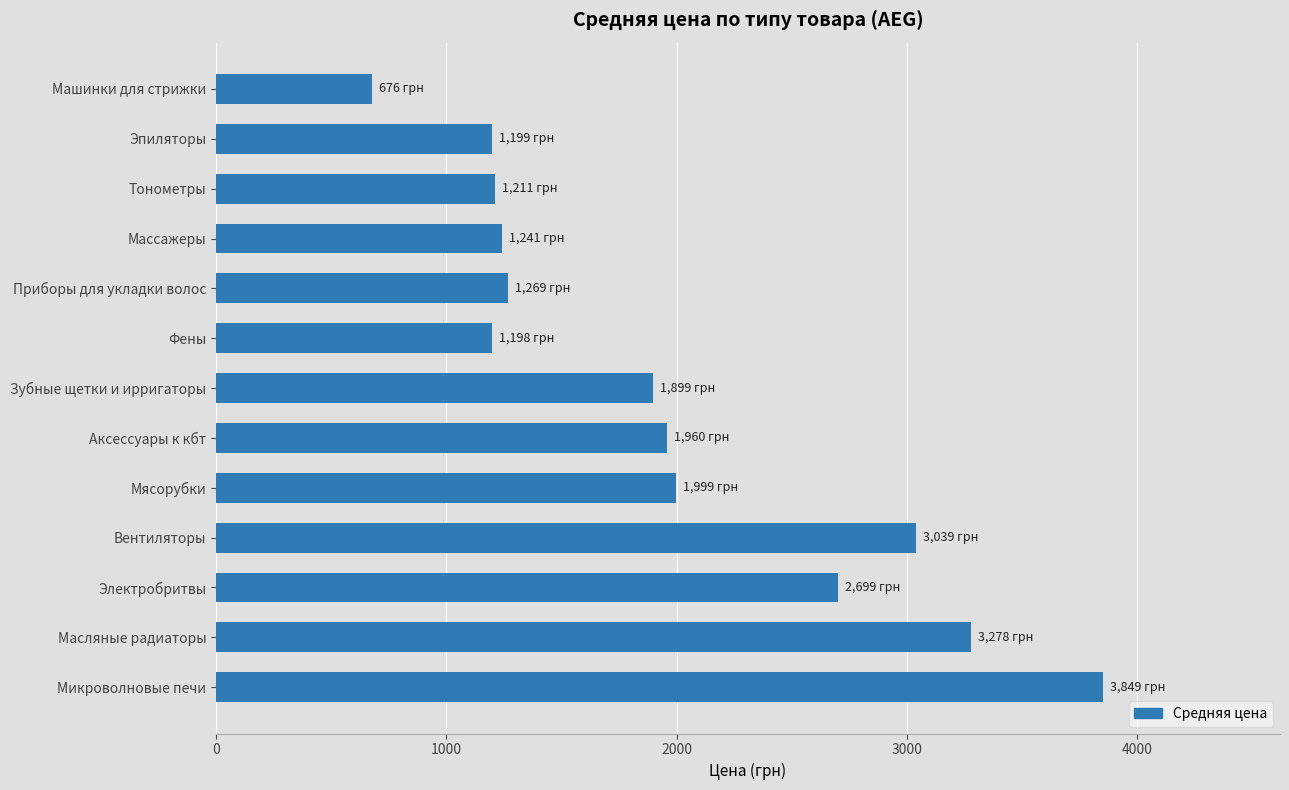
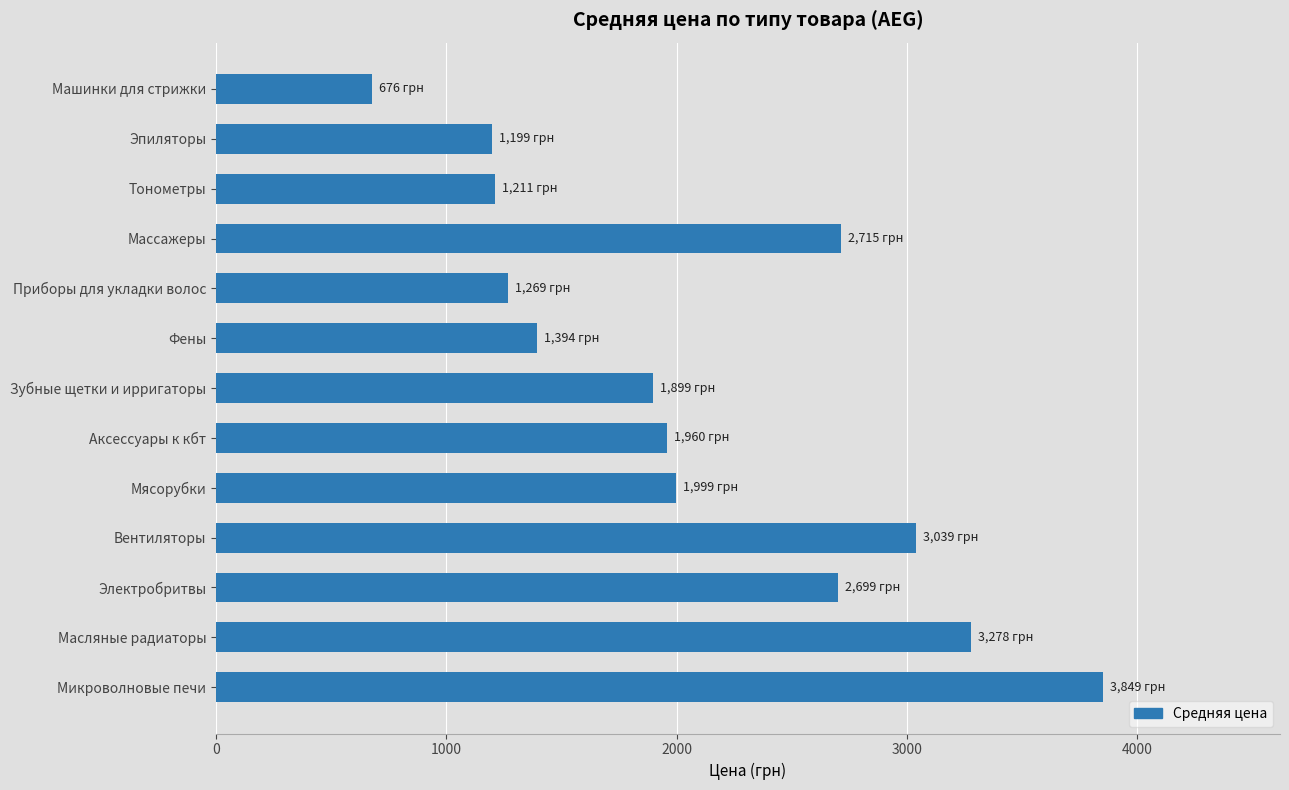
  {
    "Машинки для стрижки": "676",
    "Эпиляторы": "1,199",
    "Тонометры": "1,211",
-   "Массажеры": "1,241",
+   "Массажеры": "2,715",
    "Приборы для укладки волос": "1,269",
-   "Фены": "1,198",
+   "Фены": "1,394",
    "Зубные щетки и ирригаторы": "1,899",
    "Аксессуары к кбт": "1,960",
    "Мясорубки": "1,999",
    "Вентиляторы": "3,039",
    "Электробритвы": "2,699",
    "Масляные радиаторы": "3,278",
    "Микроволновые печи": "3,849"
  }
